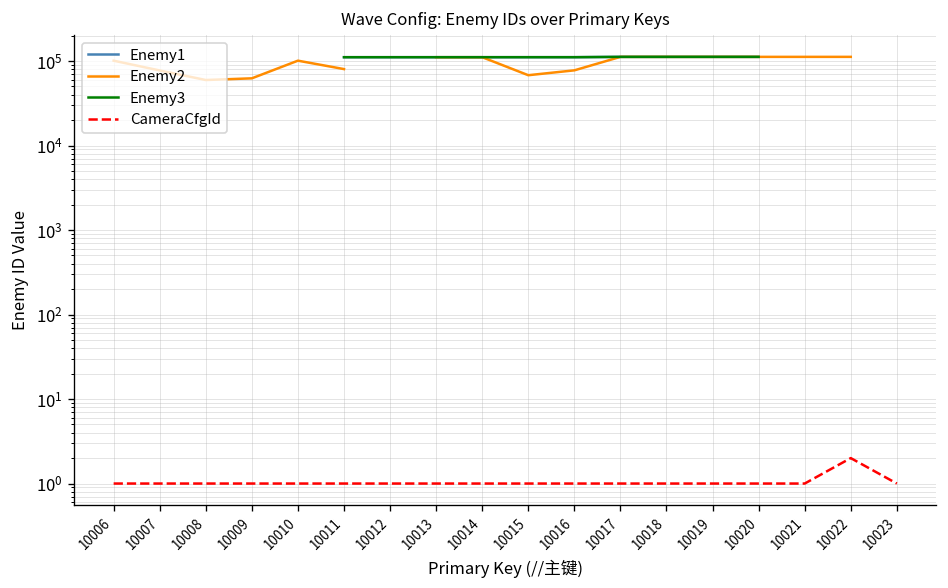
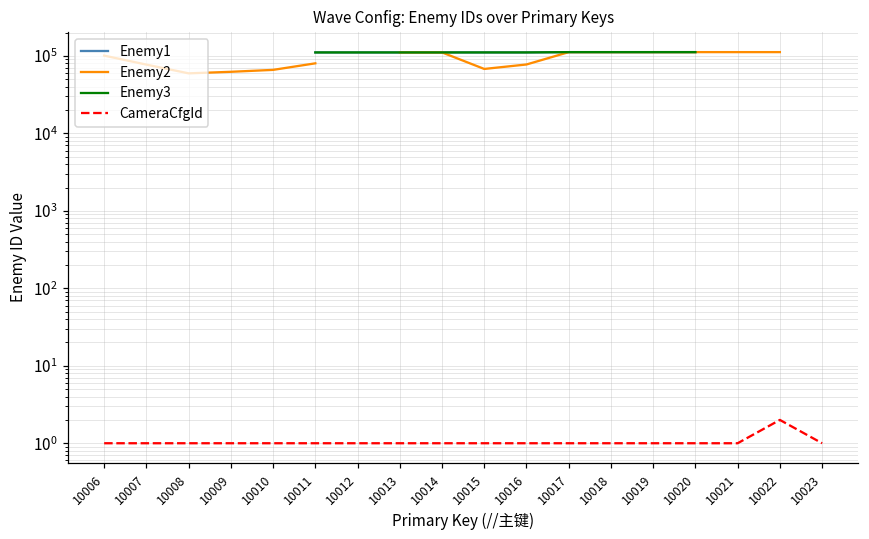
  {
    "Enemy3": {
      "10011": 110000,
      "10012": 110000,
      "10015": 110000,
      "10016": 110000,
      "10023": 110000
    },
    "Enemy2": {
      "10009": 60000,
-     "10010": 100000,
+     "10010": 70000,
      "10011": 80000,
      "10015": 70000,
      "10016": 80000,
      "10021": 110000,
      "10022": 110000
    },
    "CameraCfgId": {
      "10006": 1,
      "10007": 1,
      "10008": 1,
      "10009": 1,
      "10010": 1,
      "10011": 1,
      "10012": 1,
      "10013": 1,
      "10014": 1,
      "10015": 1,
      "10016": 1,
      "10017": 1,
      "10018": 1,
      "10019": 1,
      "10020": 1,
      "10021": 1,
      "10022": 2,
      "10023": 1
    }
  }
